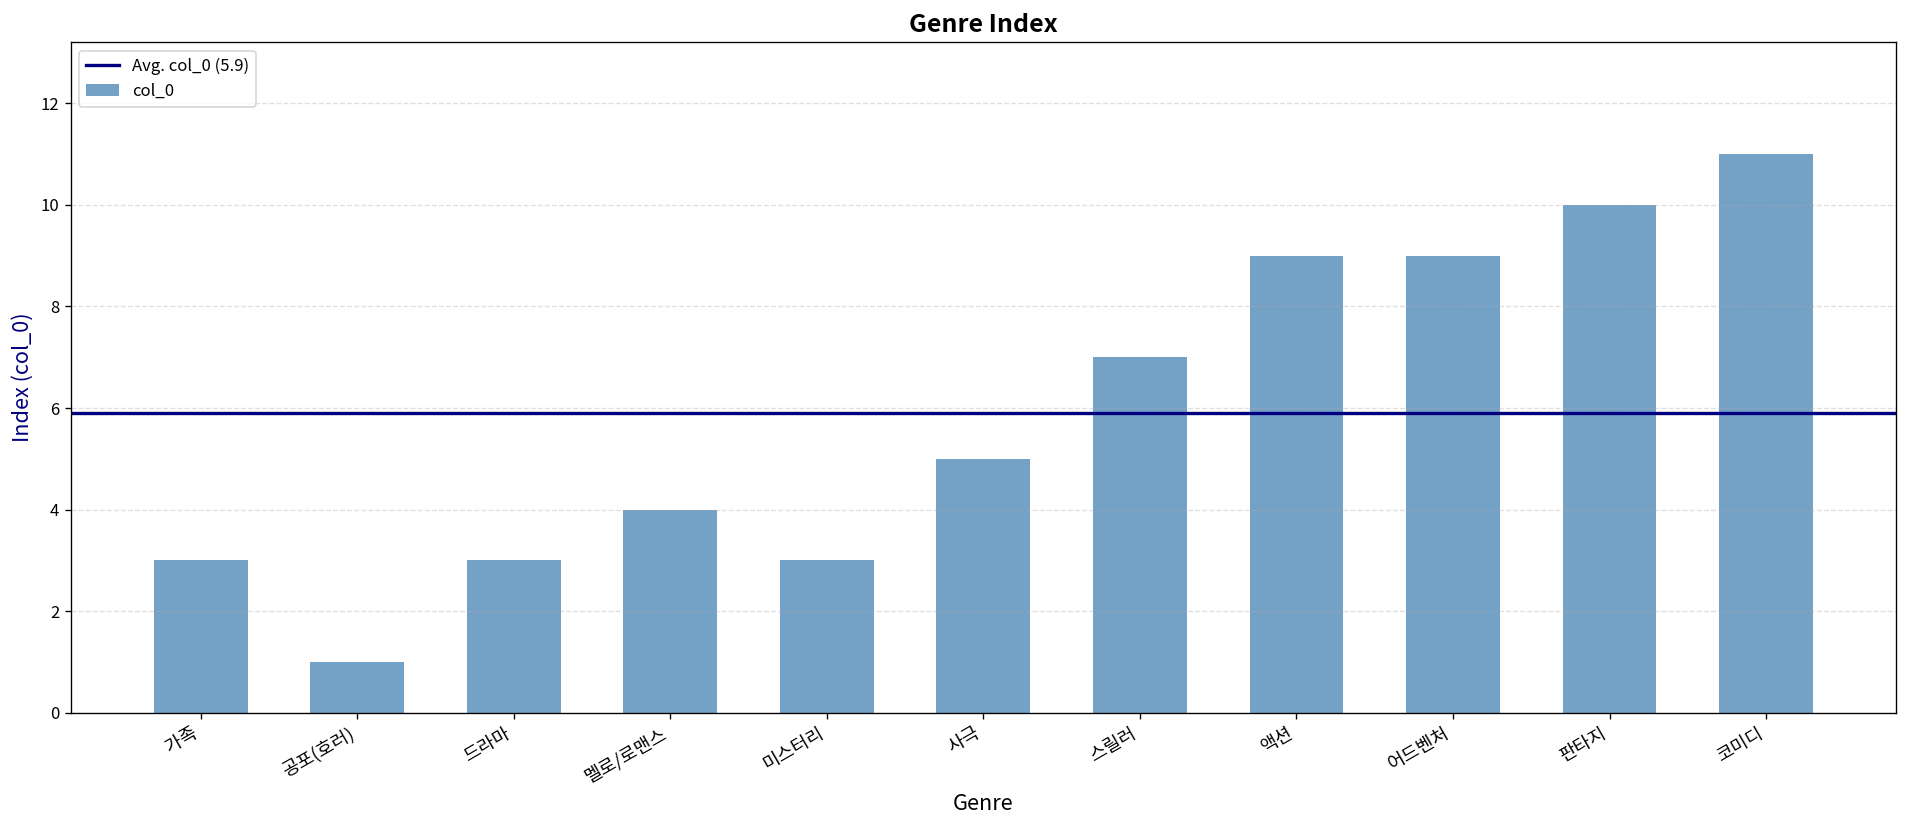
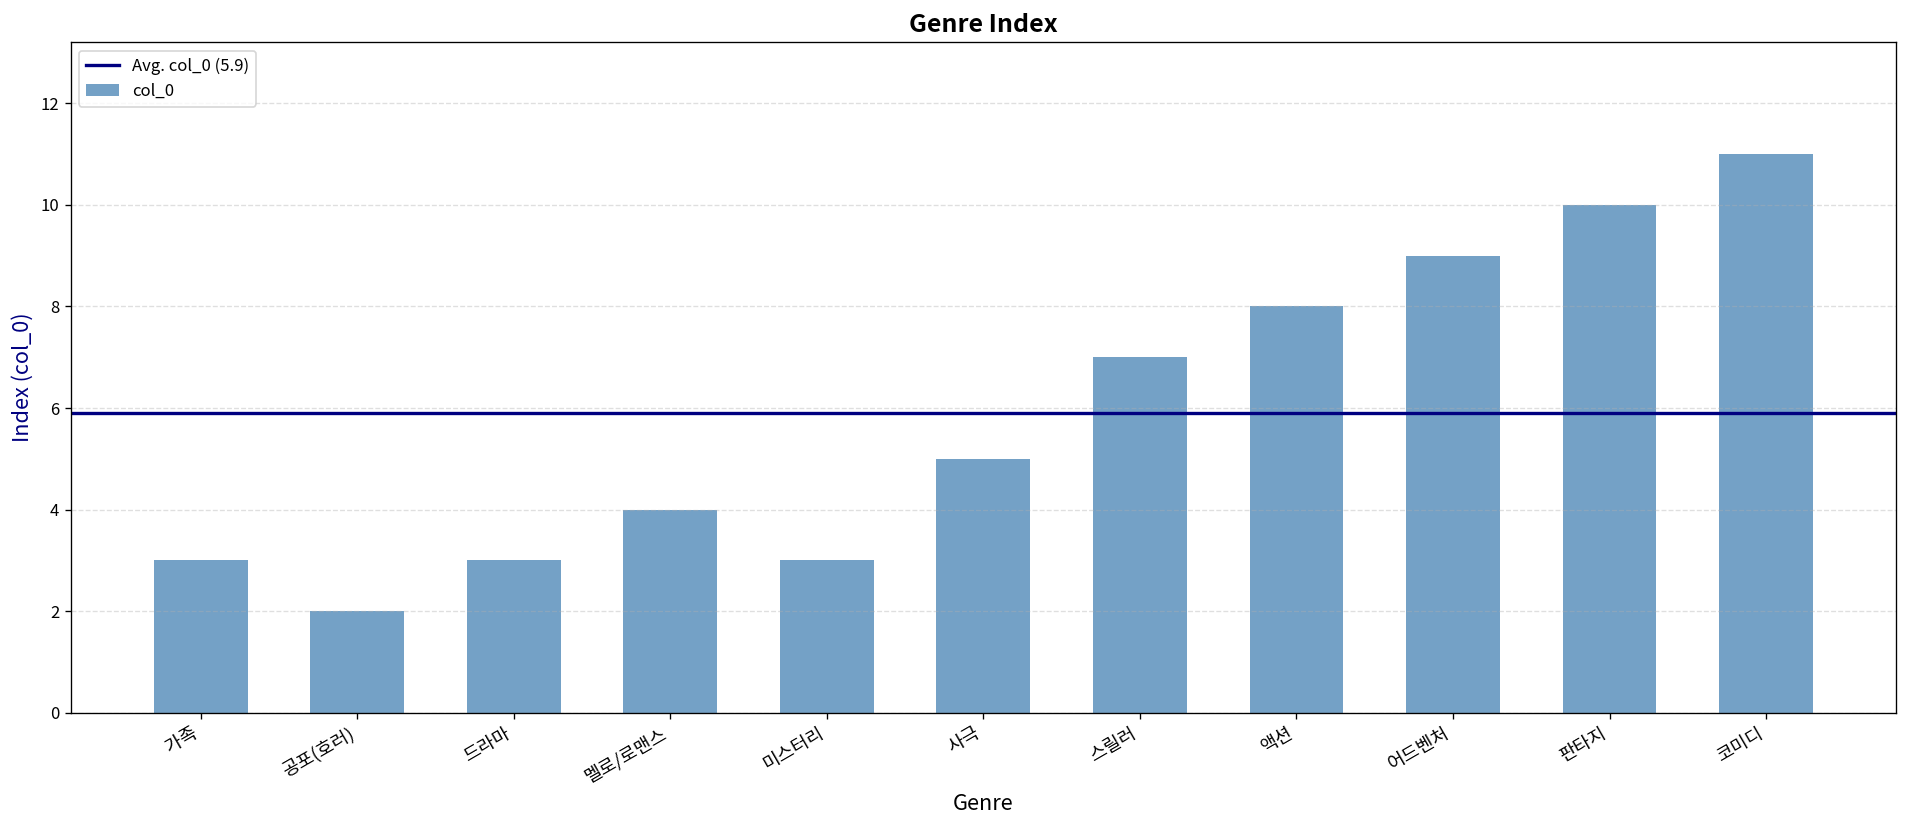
  {
    "가족": 3,
-   "공포(호러)": 1,
+   "공포(호러)": 2,
    "드라마": 3,
    "멜로/로맨스": 4,
    "미스터리": 3,
    "사극": 5,
    "스릴러": 7,
-   "액션": 9,
+   "액션": 8,
    "어드벤처": 9,
    "판타지": 10,
    "코미디": 11
  }
